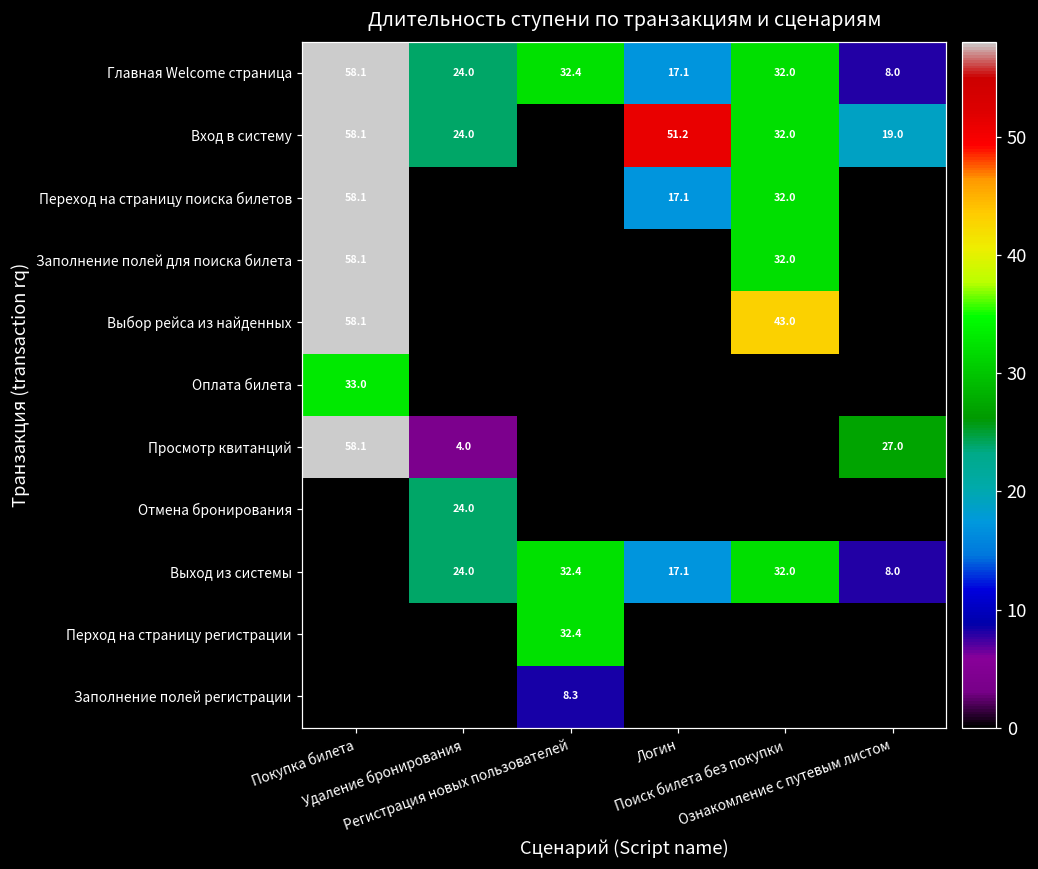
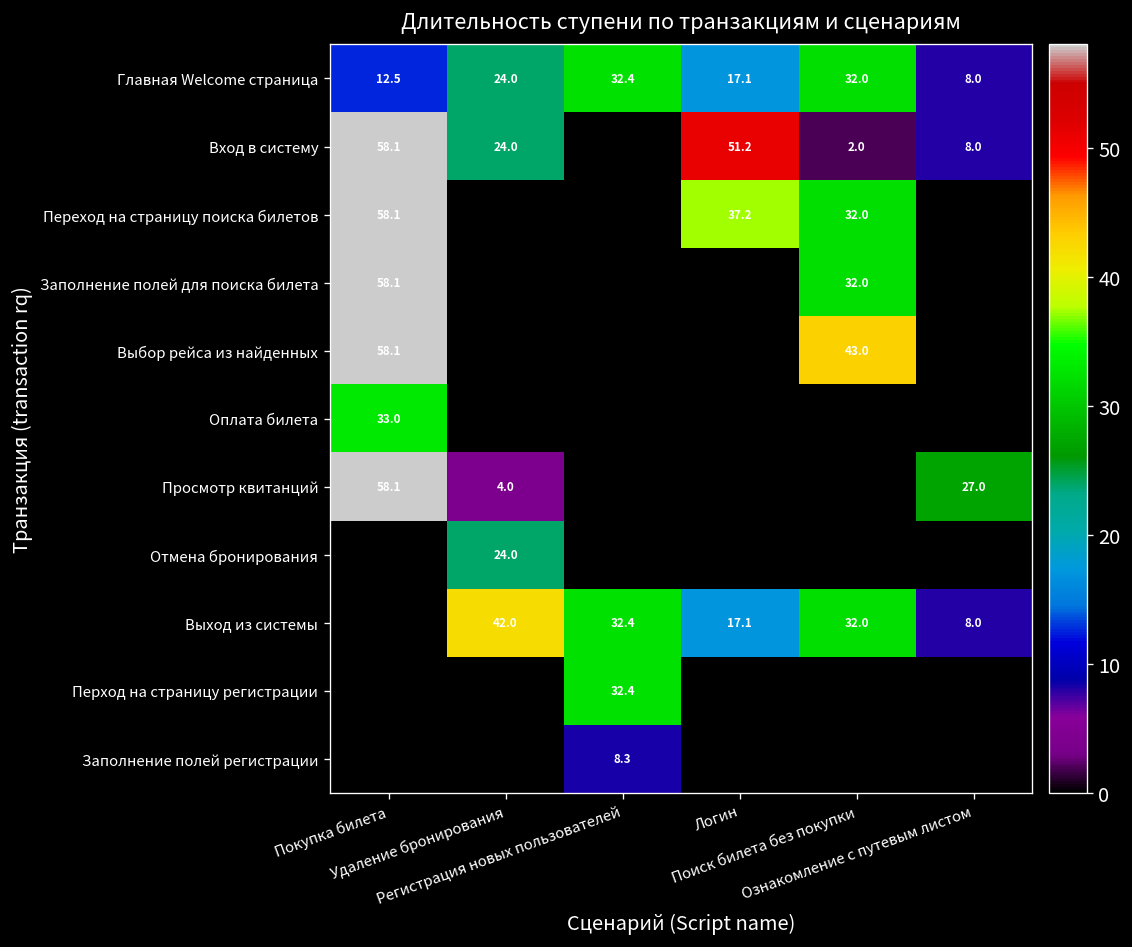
  {
    "Главная Welcome страница": {
-     "Покупка билета": 58.1,
+     "Покупка билета": 12.5,
      "Удаление бронирования": 24.0,
      "Регистрация новых пользователей": 32.4,
      "Логин": 17.1,
      "Поиск билета без покупки": 32.0,
      "Ознакомление с путевым листом": 8.0
    },
    "Вход в систему": {
      "Покупка билета": 58.1,
      "Удаление бронирования": 24.0,
      "Логин": 51.2,
-     "Поиск билета без покупки": 32.0,
-     "Ознакомление с путевым листом": 19.0
+     "Поиск билета без покупки": 2.0,
+     "Ознакомление с путевым листом": 8.0
    },
    "Переход на страницу поиска билетов": {
      "Покупка билета": 58.1,
-     "Логин": 17.1,
+     "Логин": 37.2,
      "Поиск билета без покупки": 32.0
    },
    "Заполнение полей для поиска билета": {
      "Покупка билета": 58.1,
      "Поиск билета без покупки": 32.0
    },
    "Выбор рейса из найденных": {
      "Покупка билета": 58.1,
      "Поиск билета без покупки": 43.0
    },
    "Оплата билета": {
      "Покупка билета": 33.0
    },
    "Просмотр квитанций": {
      "Покупка билета": 58.1,
      "Удаление бронирования": 4.0,
      "Ознакомление с путевым листом": 27.0
    },
    "Отмена бронирования": {
      "Удаление бронирования": 24.0
    },
    "Выход из системы": {
-     "Удаление бронирования": 24.0,
+     "Удаление бронирования": 42.0,
      "Регистрация новых пользователей": 32.4,
      "Логин": 17.1,
      "Поиск билета без покупки": 32.0,
      "Ознакомление с путевым листом": 8.0
    },
    "Перход на страницу регистрации": {
      "Регистрация новых пользователей": 32.4
    },
    "Заполнение полей регистрации": {
      "Регистрация новых пользователей": 8.3
    }
  }
